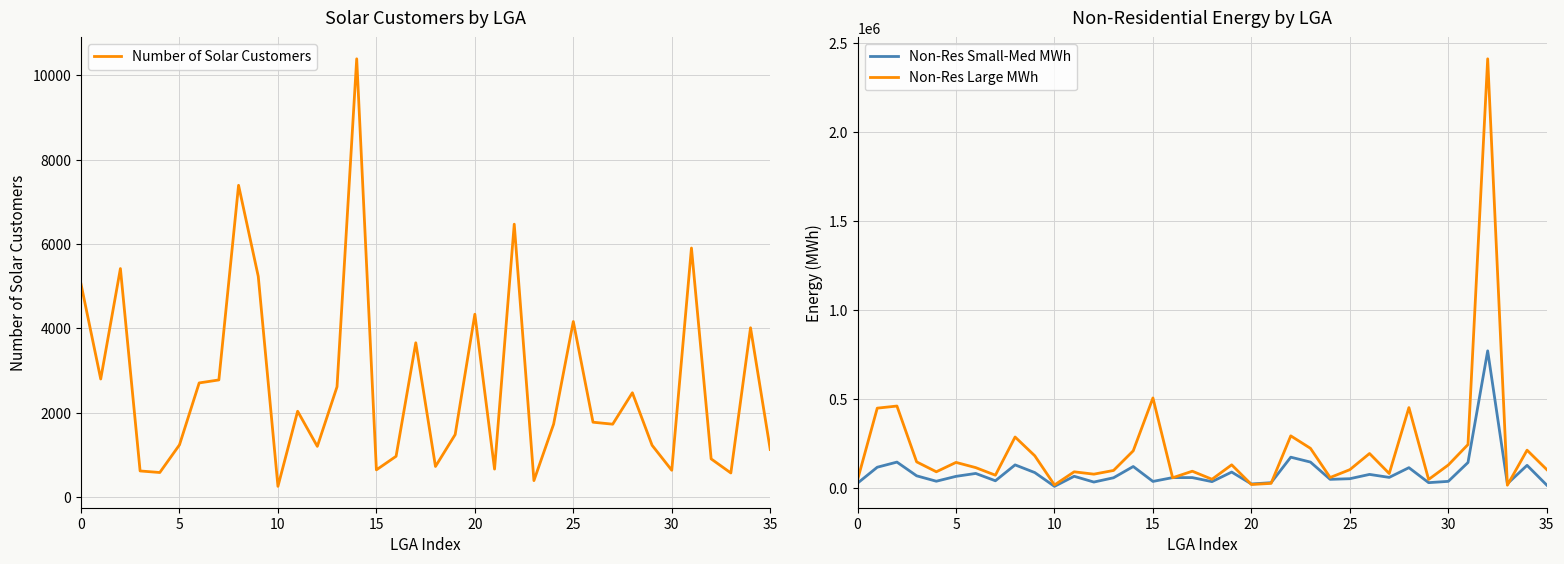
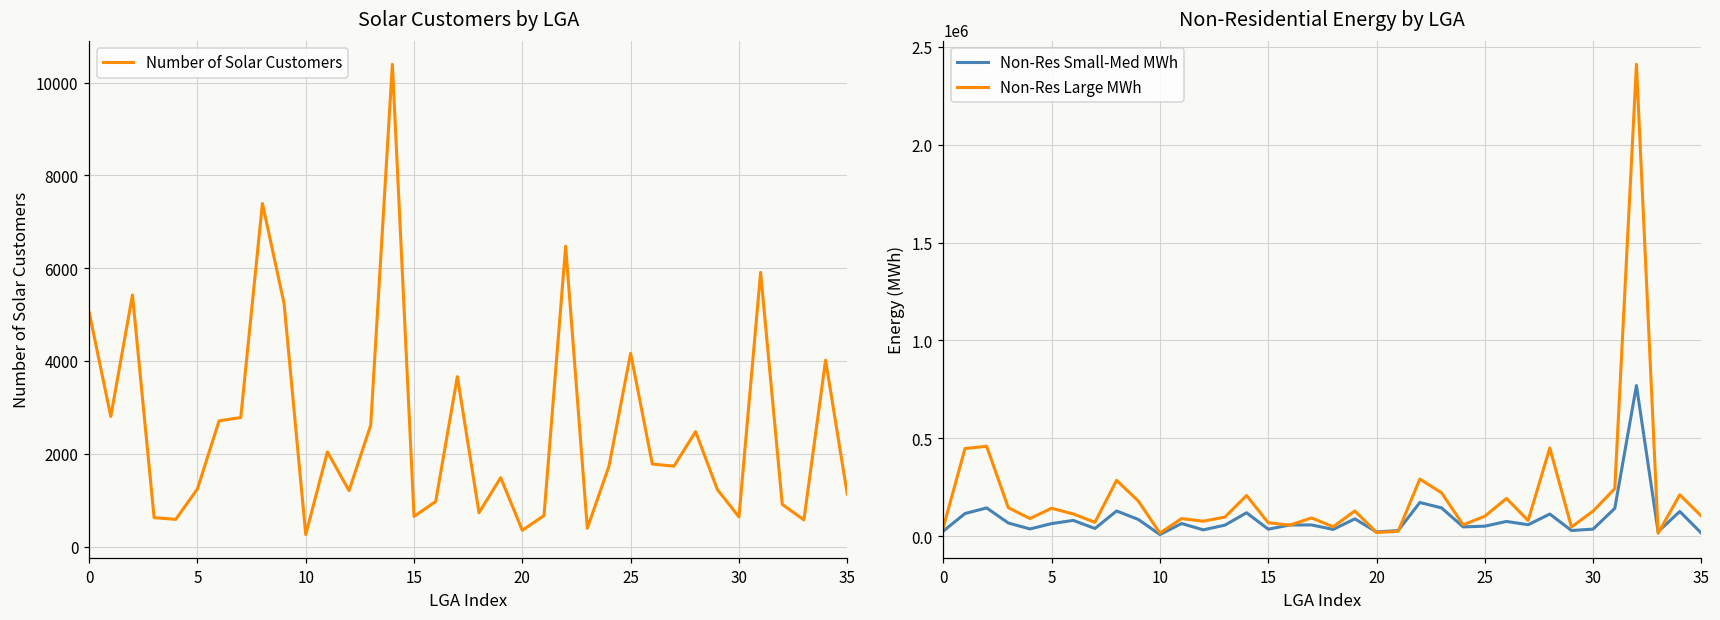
  {
    "Solar Customers by LGA": {
      "0": 5100,
      "5": 1200,
      "10": 300,
      "15": 600,
-     "20": 4300,
+     "20": 300,
      "25": 4200,
      "30": 600,
      "35": 1100
    },
    "Non-Residential Energy by LGA": {
      "Non-Res Small-Med MWh": {
        "0": 30000,
        "5": 70000,
        "15": 40000,
        "25": 50000,
        "30": 40000,
        "35": 20000
      },
      "Non-Res Large MWh": {
        "0": 50000,
        "5": 140000,
-       "15": 510000,
+       "15": 70000,
        "25": 100000,
        "30": 130000,
        "35": 100000
      }
    }
  }
